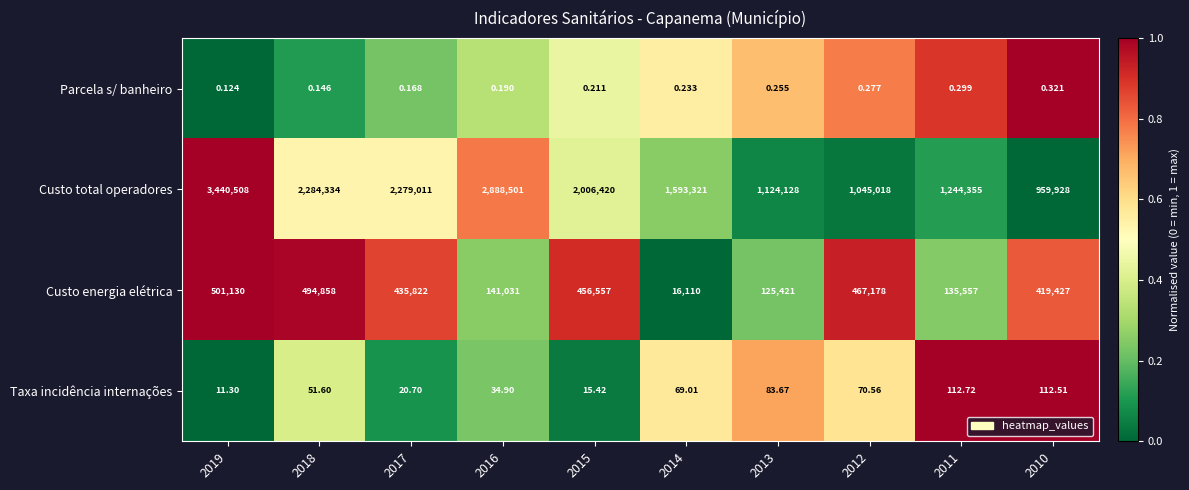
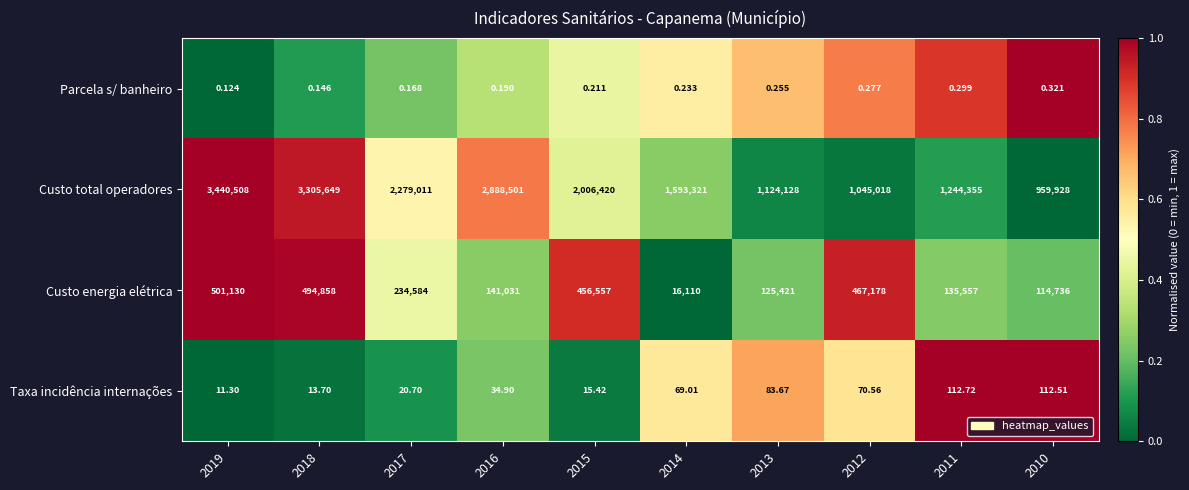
  {
    "Parcela s/ banheiro": {
      "2019": "0.124",
      "2018": "0.146",
      "2017": "0.168",
      "2016": "0.190",
      "2015": "0.211",
      "2014": "0.233",
      "2013": "0.255",
      "2012": "0.277",
      "2011": "0.299",
      "2010": "0.321"
    },
    "Custo total operadores": {
      "2019": "3,440,508",
-     "2018": "2,284,334",
+     "2018": "3,305,649",
      "2017": "2,279,011",
      "2016": "2,888,501",
      "2015": "2,006,420",
      "2014": "1,593,321",
      "2013": "1,124,128",
      "2012": "1,045,018",
      "2011": "1,244,355",
      "2010": "959,928"
    },
    "Custo energia elétrica": {
      "2019": "501,130",
      "2018": "494,858",
-     "2017": "435,822",
+     "2017": "234,584",
      "2016": "141,031",
      "2015": "456,557",
      "2014": "16,110",
      "2013": "125,421",
      "2012": "467,178",
      "2011": "135,557",
-     "2010": "419,427"
+     "2010": "114,736"
    },
    "Taxa incidência internações": {
      "2019": "11.30",
-     "2018": "51.60",
+     "2018": "13.70",
      "2017": "20.70",
      "2016": "34.90",
      "2015": "15.42",
      "2014": "69.01",
      "2013": "83.67",
      "2012": "70.56",
      "2011": "112.72",
      "2010": "112.51"
    }
  }
